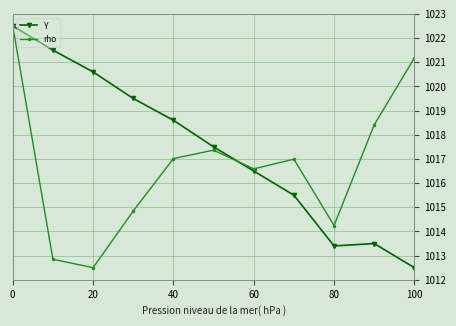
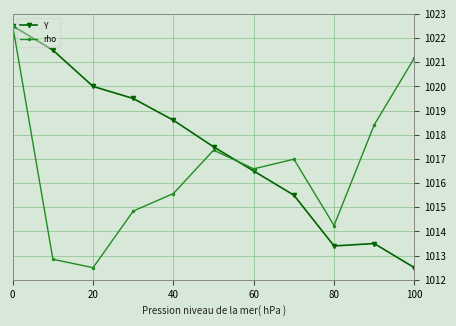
  {
    "Y": {
-     "20": 1020.6,
+     "20": 1020.0,
      "40": 1018.6,
      "80": 1013.4,
      "100": 1012.5
    },
    "rho": {
      "20": 1012.5,
-     "40": 1017.0,
+     "40": 1015.6,
      "80": 1014.2,
      "100": 1021.2
    }
  }
